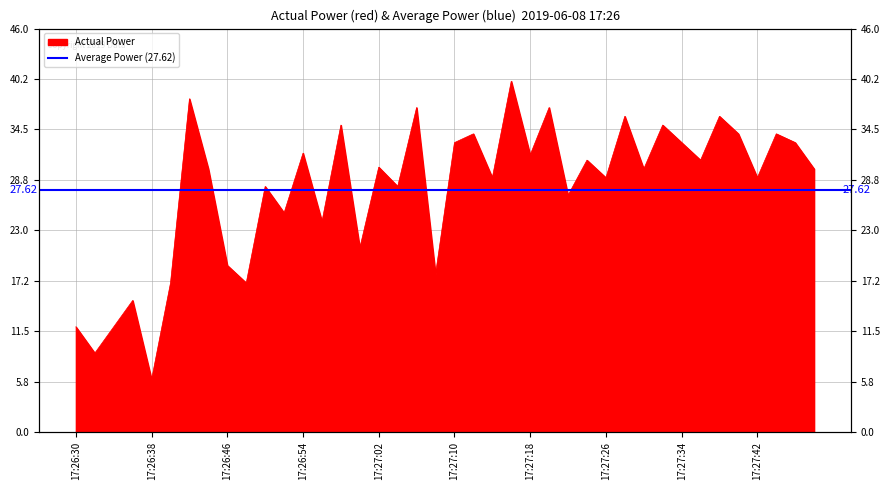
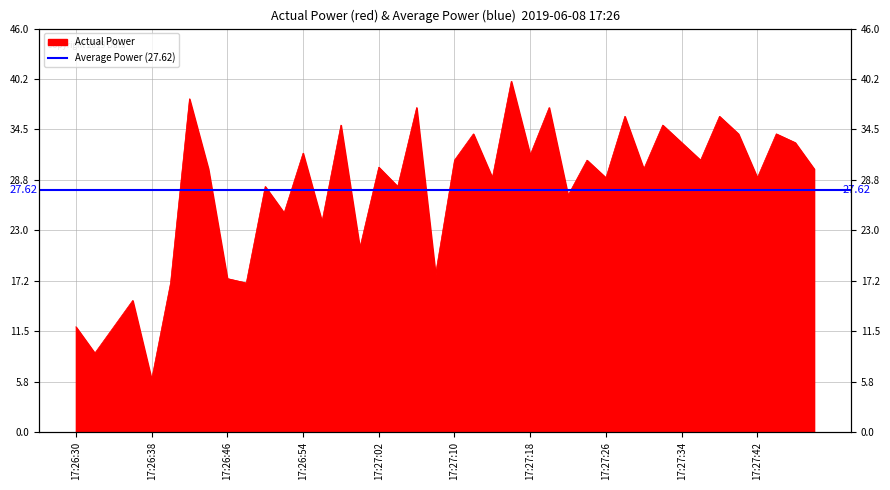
  {
    "17:26:30": 12,
    "17:26:38": 6,
-   "17:26:46": 19,
+   "17:26:46": 18,
    "17:26:54": 32,
    "17:27:02": 30,
-   "17:27:10": 33,
+   "17:27:10": 31,
    "17:27:18": 32,
    "17:27:26": 29,
    "17:27:34": 33,
    "17:27:42": 29
  }
